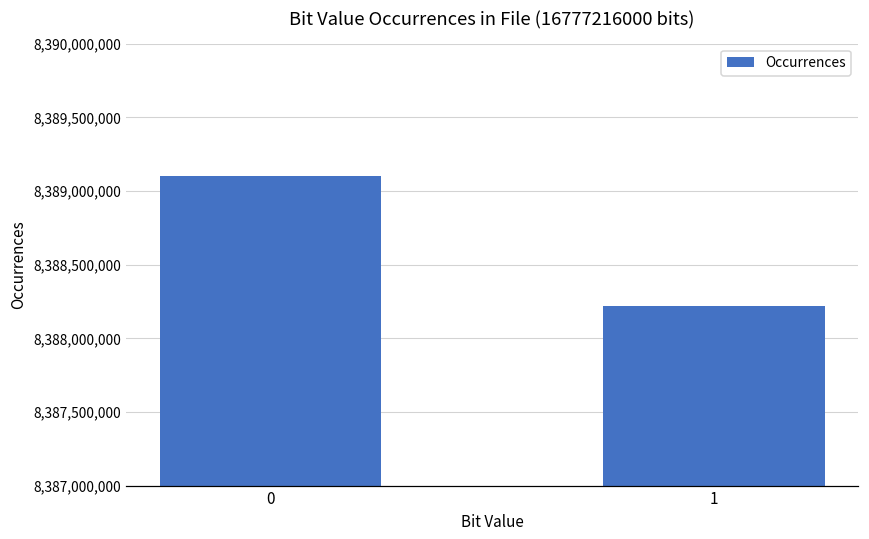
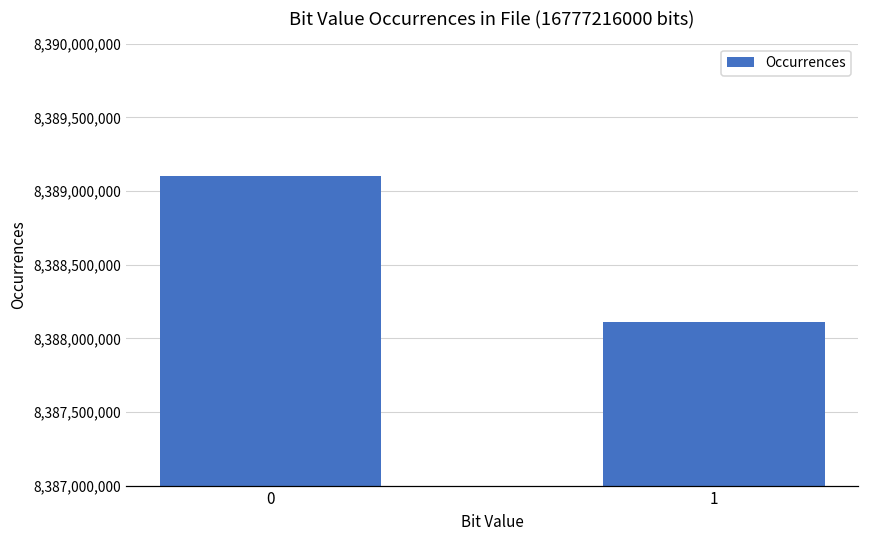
  {
    "0": "8,389,100,000",
-   "1": "8,388,220,000"
+   "1": "8,388,110,000"
  }
